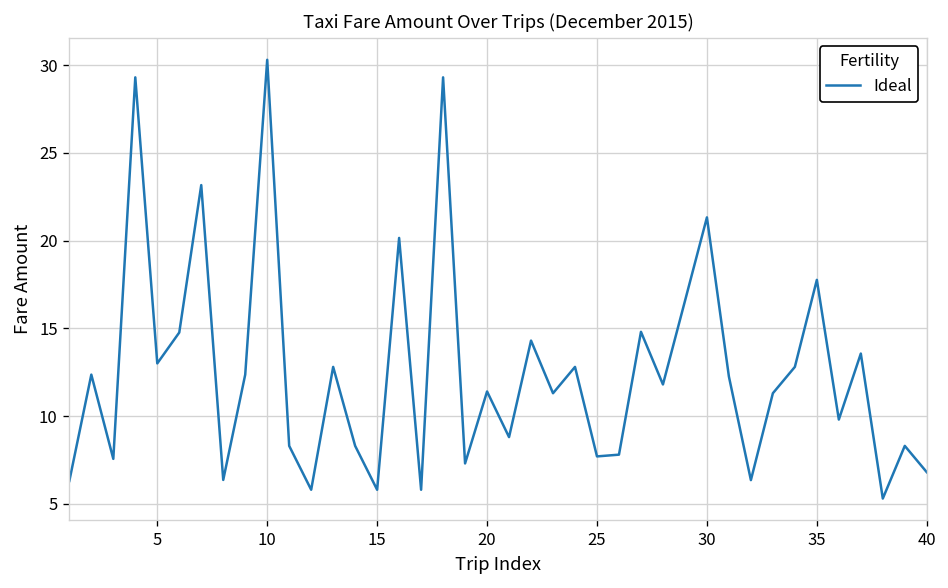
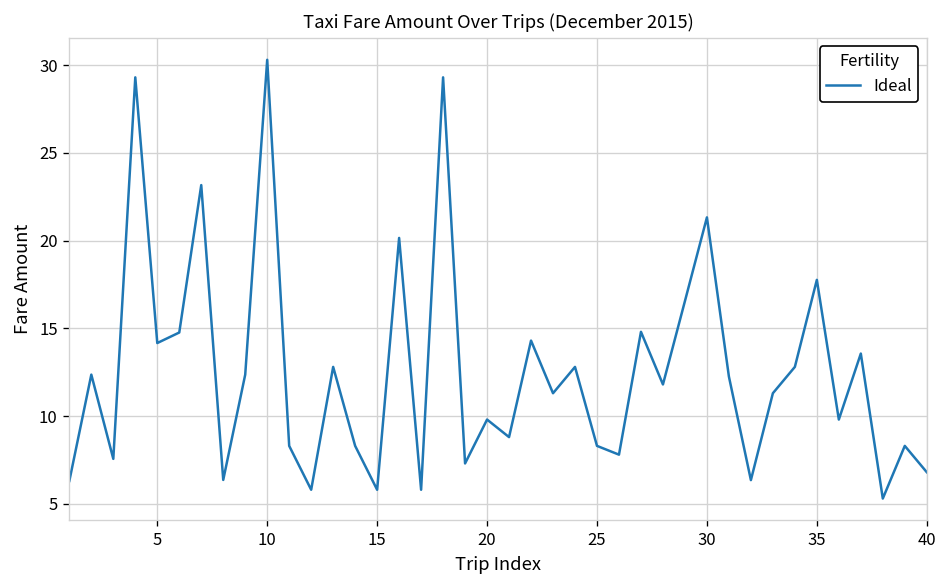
  {
-   "5": 13.0,
+   "5": 14.2,
    "10": 30.3,
    "15": 5.8,
-   "20": 11.4,
-   "25": 7.7,
+   "20": 9.8,
+   "25": 8.3,
    "30": 21.3,
    "35": 17.8,
    "40": 6.8
  }
